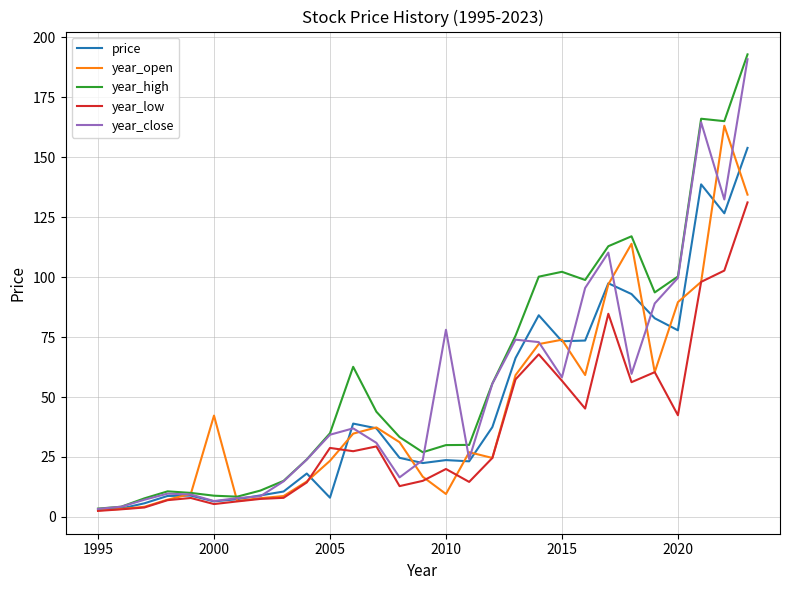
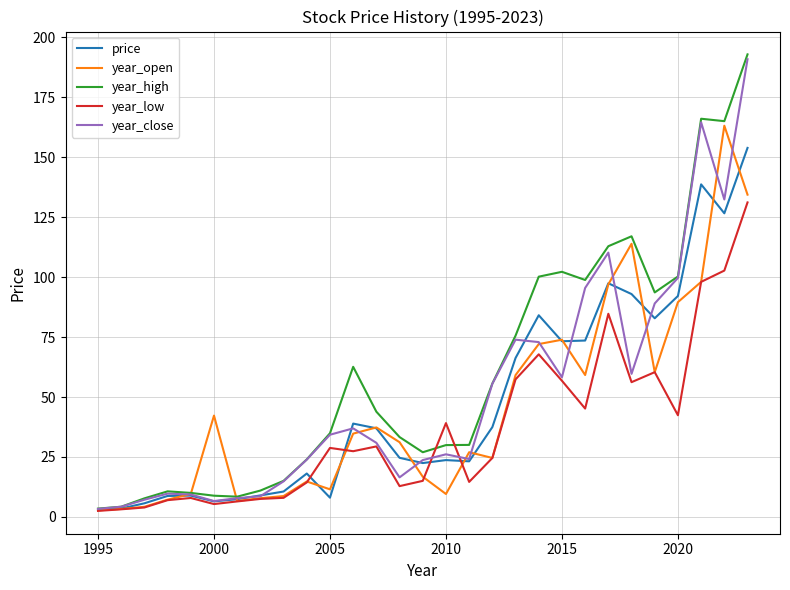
  {
    "price": {
      "2005": 8,
      "2010": 24,
-     "2020": 78
+     "2020": 92
    },
    "year_open": {
      "2000": 42,
-     "2005": 23,
+     "2005": 11,
      "2010": 10,
      "2020": 90
    },
    "year_high": {
      "2000": 9,
      "2010": 30,
      "2015": 102
    },
    "year_low": {
      "2000": 5,
      "2005": 29,
-     "2010": 20,
+     "2010": 39,
      "2015": 57,
      "2020": 42
    },
    "year_close": {
-     "2010": 78,
+     "2010": 26,
      "2015": 58
    }
  }
